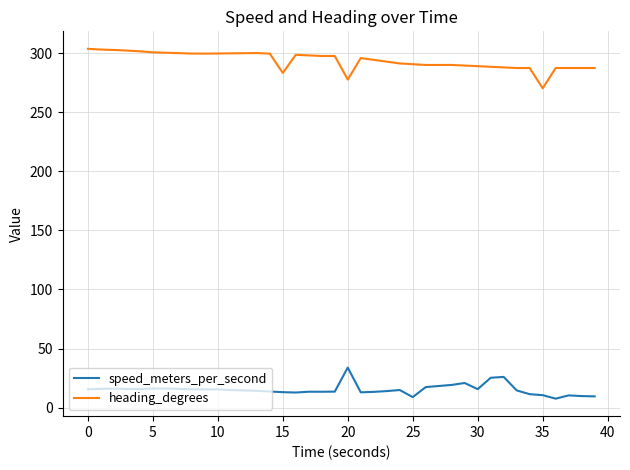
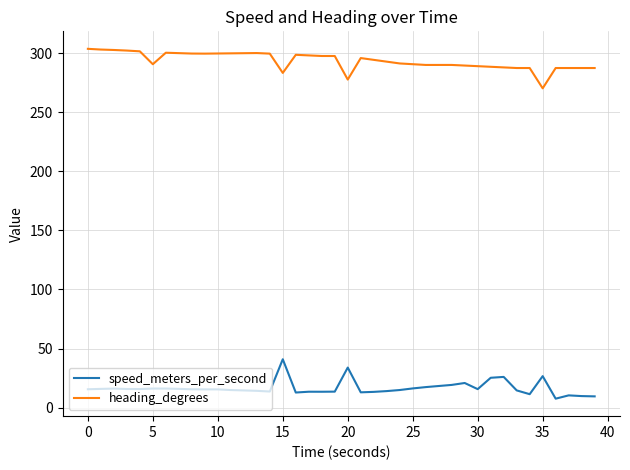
  {
    "speed_meters_per_second": {
-     "15": 13,
+     "15": 41,
      "20": 34,
-     "25": 9,
+     "25": 16,
      "30": 16,
-     "35": 11
+     "35": 27
    },
    "heading_degrees": {
      "0": 304,
-     "5": 301,
+     "5": 291,
      "10": 300,
      "15": 283,
      "20": 278,
      "25": 291,
      "30": 289,
      "35": 270
    }
  }
